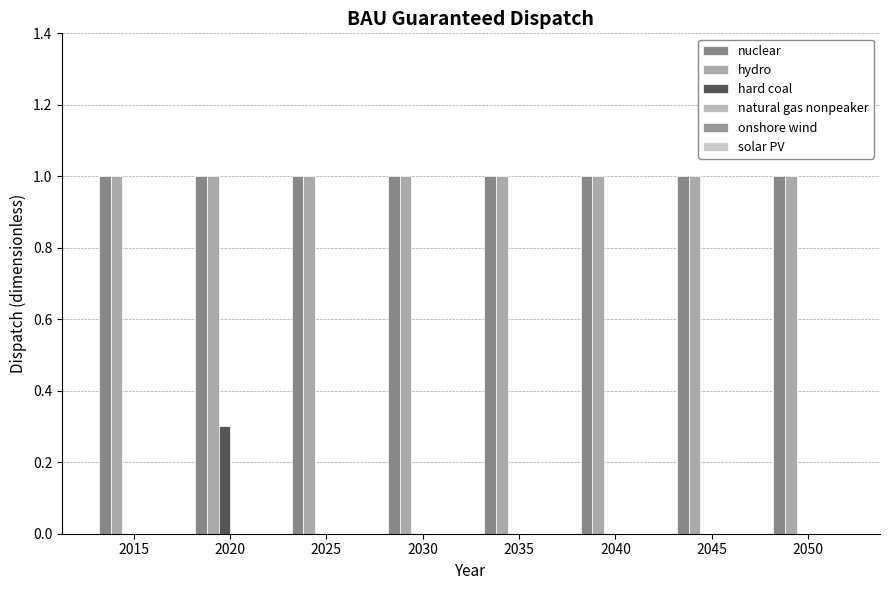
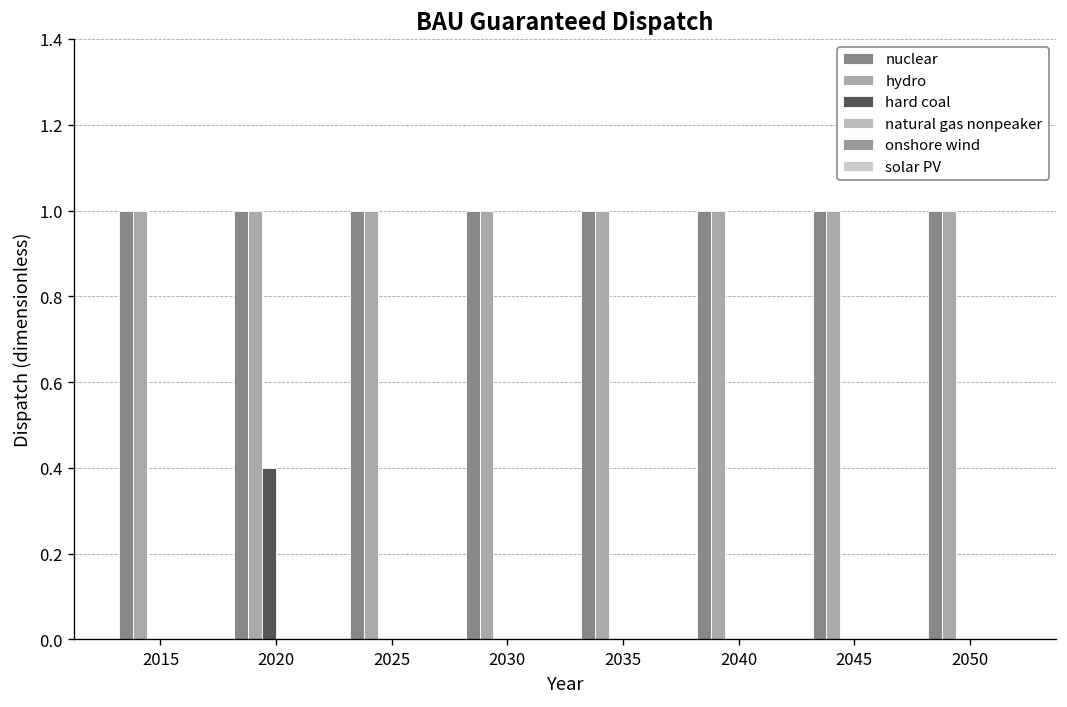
  {
    "hard coal": {
      "2015": 0.0,
-     "2020": 0.3,
+     "2020": 0.4,
      "2025": 0.0,
      "2030": 0.0,
      "2035": 0.0,
      "2040": 0.0,
      "2045": 0.0,
      "2050": 0.0
    }
  }
